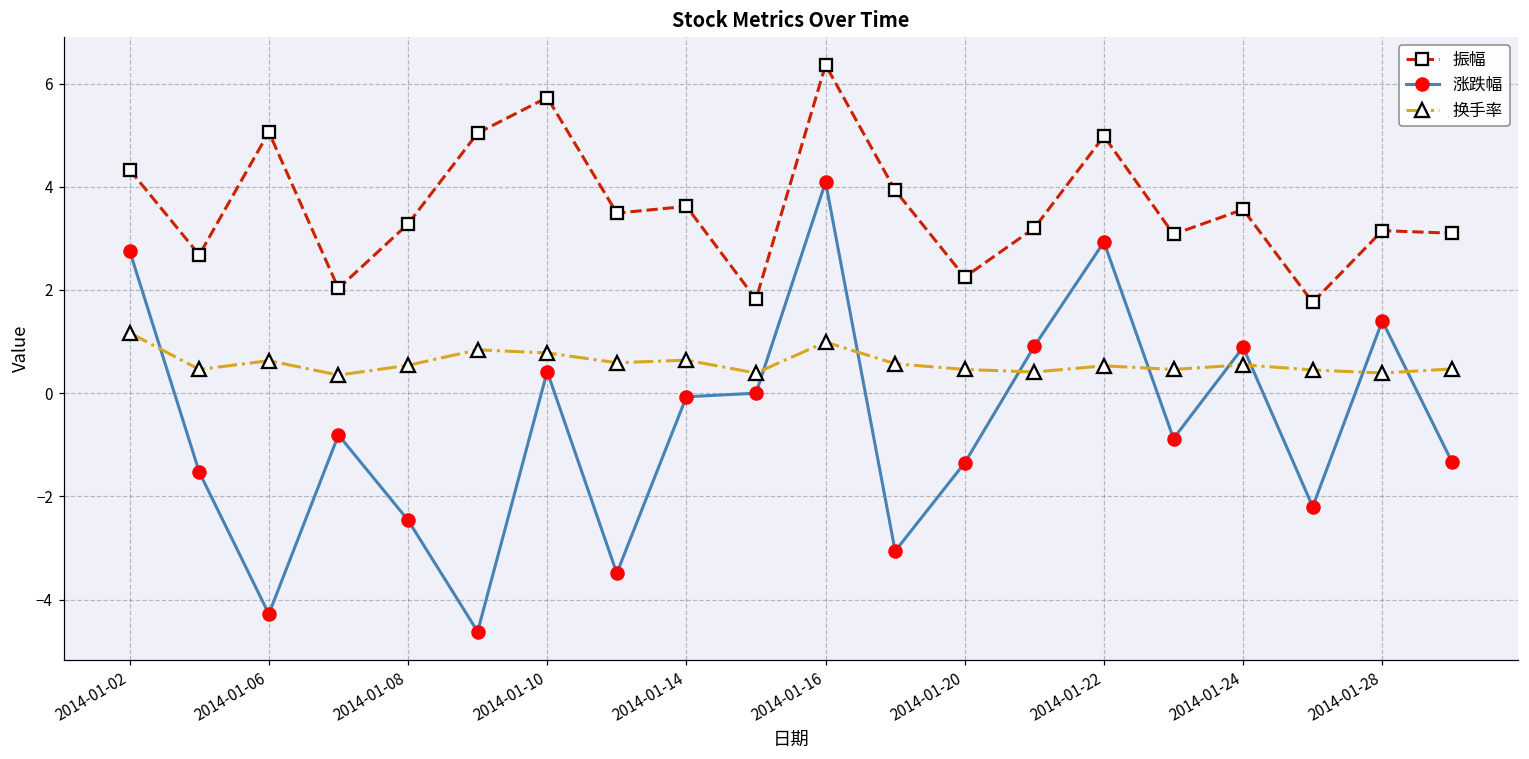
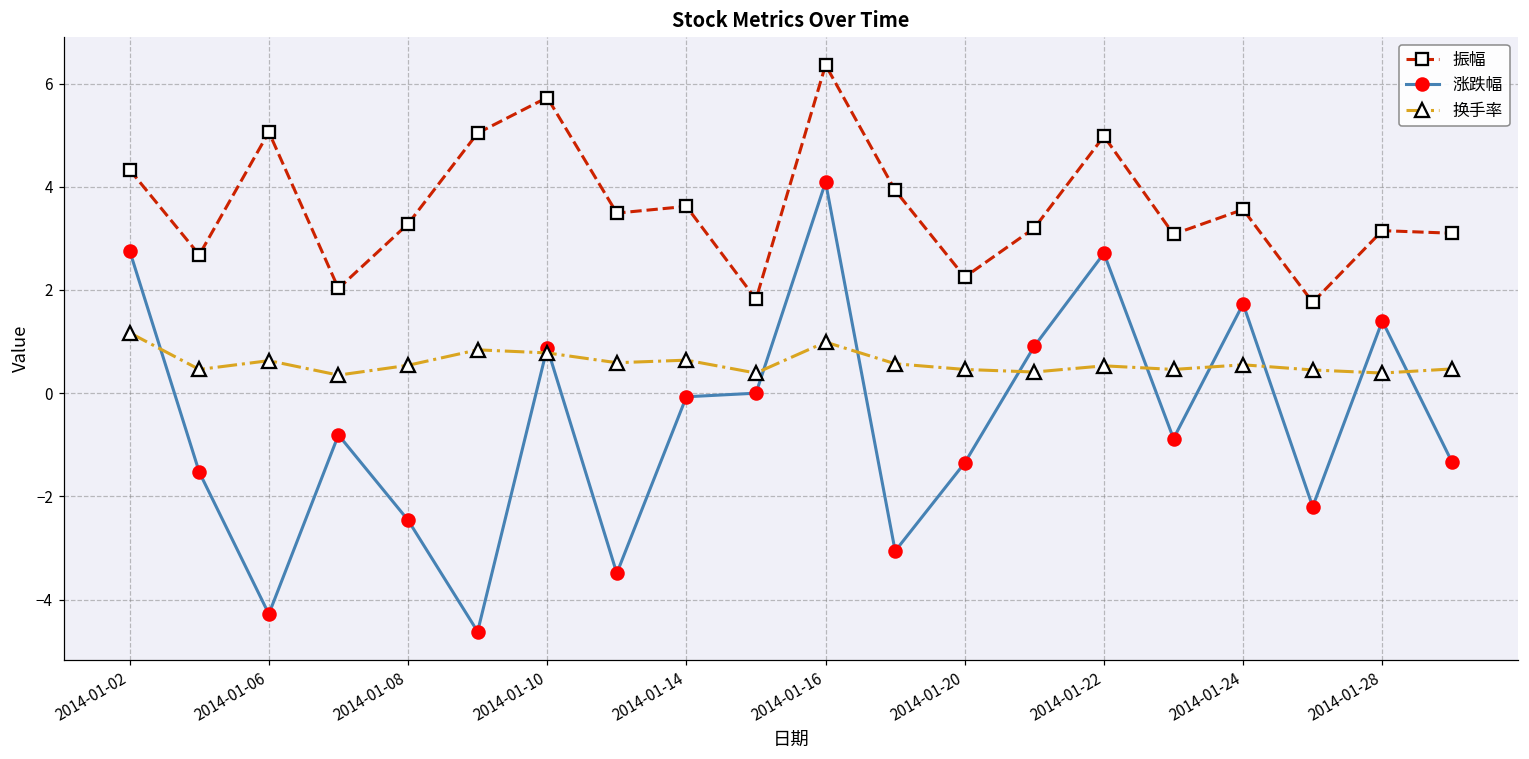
  {
    "振幅": {
      "2014-01-02": 4.3,
      "2014-01-06": 5.1,
      "2014-01-08": 3.3,
      "2014-01-10": 5.7,
      "2014-01-14": 3.6,
      "2014-01-16": 6.4,
      "2014-01-20": 2.3,
      "2014-01-22": 5.0,
      "2014-01-24": 3.6,
      "2014-01-28": 3.2
    },
    "涨跌幅": {
      "2014-01-02": 2.8,
      "2014-01-06": -4.3,
      "2014-01-08": -2.5,
-     "2014-01-10": 0.4,
+     "2014-01-10": 0.9,
      "2014-01-14": -0.1,
      "2014-01-16": 4.1,
      "2014-01-20": -1.4,
-     "2014-01-22": 2.9,
-     "2014-01-24": 0.9,
+     "2014-01-22": 2.7,
+     "2014-01-24": 1.7,
      "2014-01-28": 1.4
    },
    "换手率": {
      "2014-01-02": 1.2,
      "2014-01-06": 0.6,
      "2014-01-08": 0.5,
      "2014-01-10": 0.8,
      "2014-01-14": 0.6,
      "2014-01-16": 1.0,
      "2014-01-20": 0.5,
      "2014-01-22": 0.5,
      "2014-01-24": 0.6,
      "2014-01-28": 0.4
    }
  }
